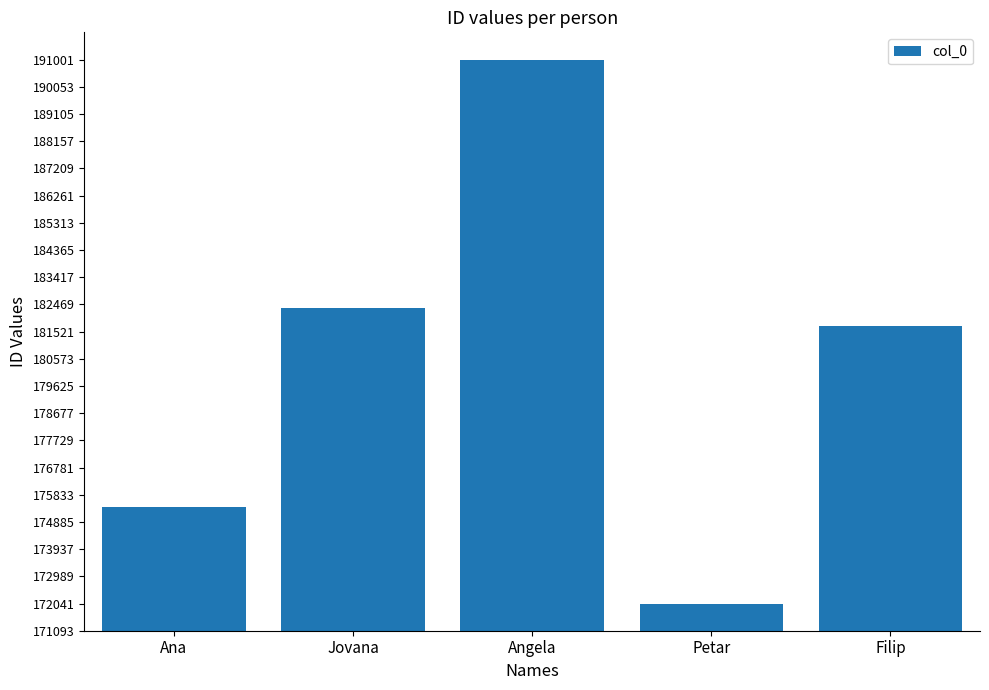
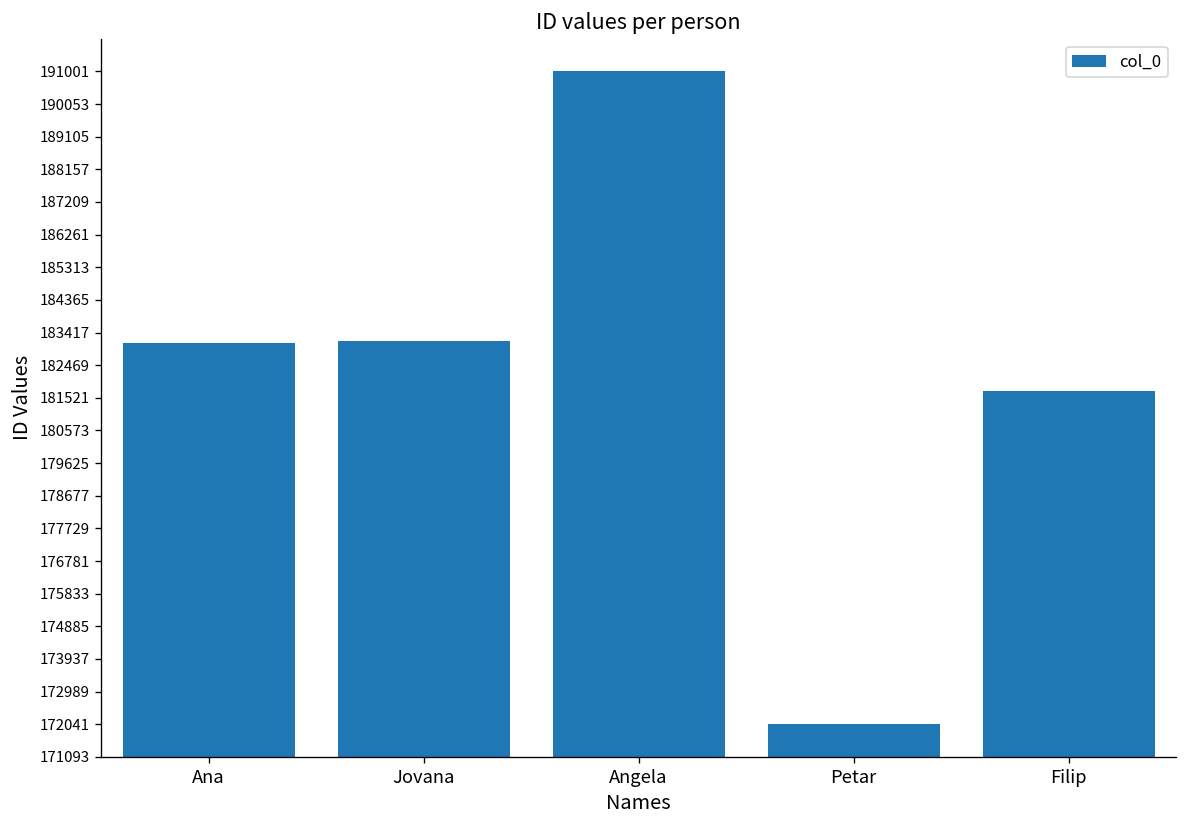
  {
-   "Ana": 175400,
-   "Jovana": 182300,
+   "Ana": 183100,
+   "Jovana": 183200,
    "Angela": 191000,
    "Petar": 172000,
    "Filip": 181700
  }
